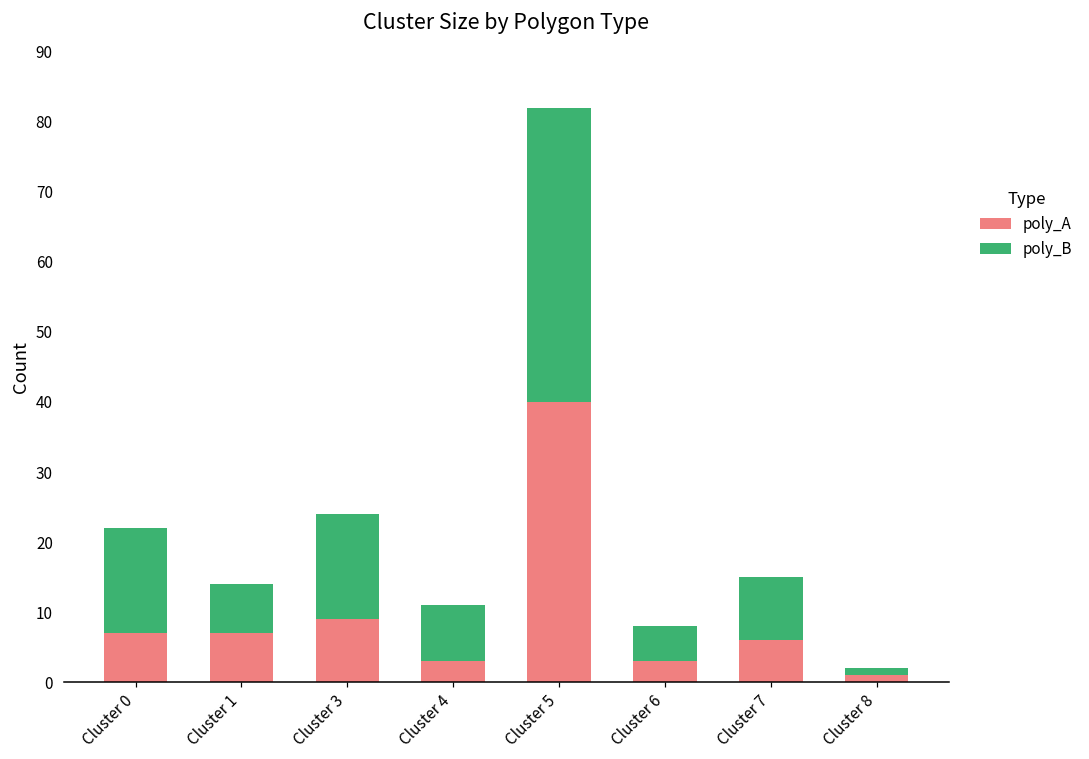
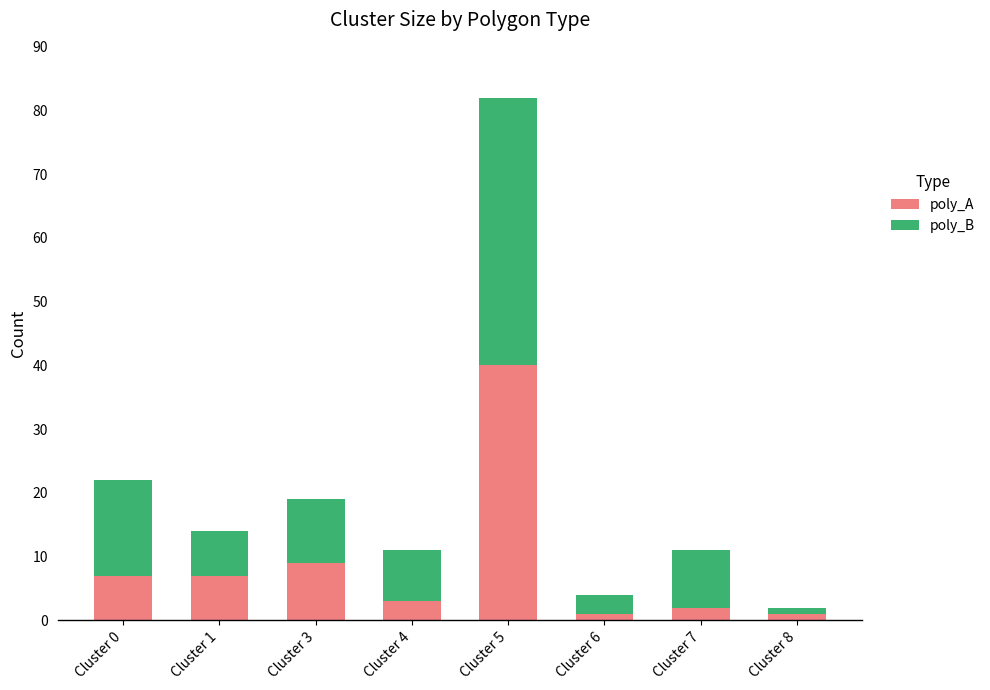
  {
    "poly_A": {
      "Cluster 0": 7,
      "Cluster 1": 7,
      "Cluster 3": 9,
      "Cluster 4": 3,
      "Cluster 5": 40,
-     "Cluster 6": 3,
-     "Cluster 7": 6,
+     "Cluster 6": 1,
+     "Cluster 7": 2,
      "Cluster 8": 1
    },
    "poly_B": {
      "Cluster 0": 15,
      "Cluster 1": 7,
-     "Cluster 3": 15,
+     "Cluster 3": 10,
      "Cluster 4": 8,
      "Cluster 5": 42,
-     "Cluster 6": 5,
+     "Cluster 6": 3,
      "Cluster 7": 9,
      "Cluster 8": 1
    }
  }
